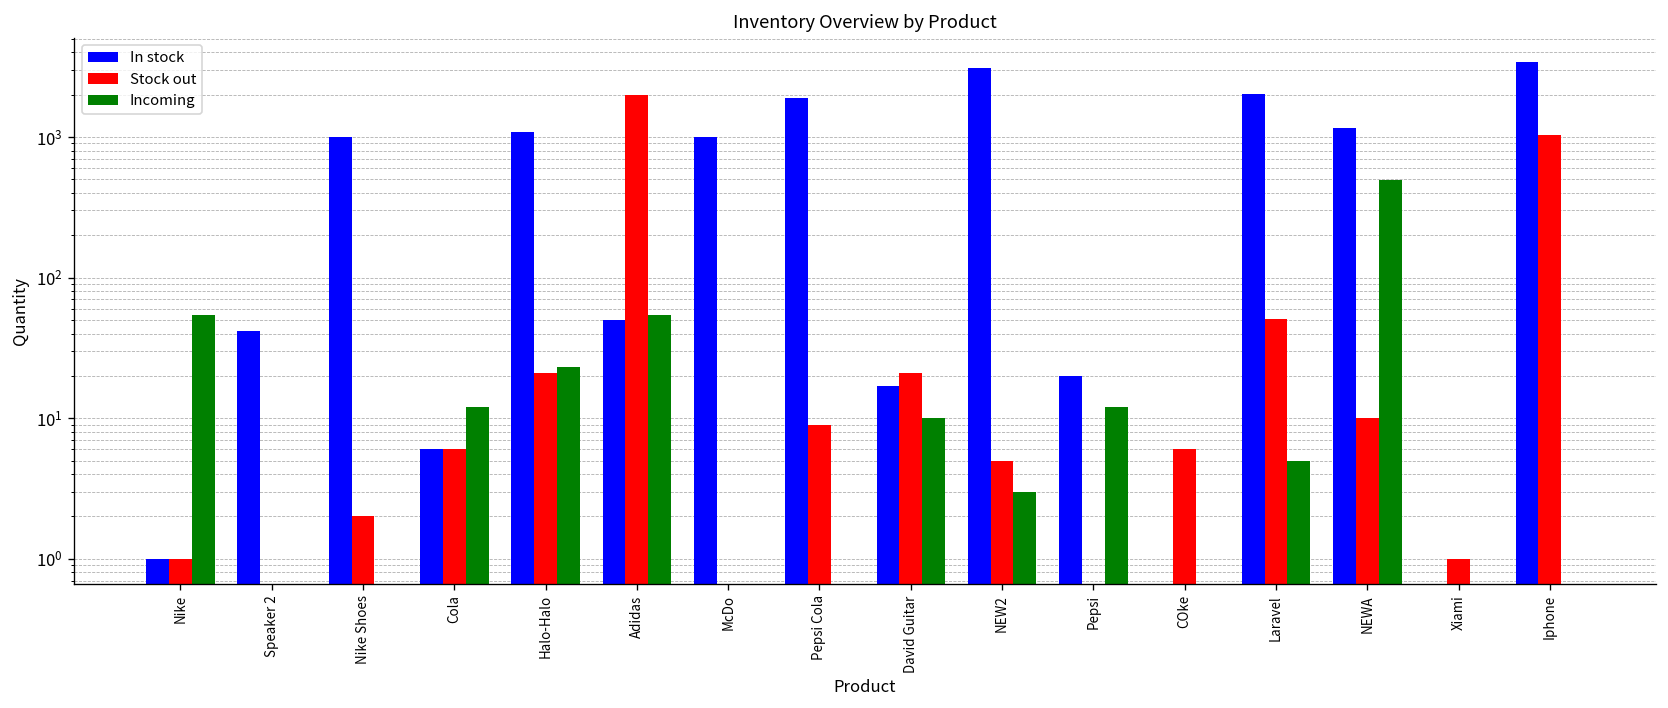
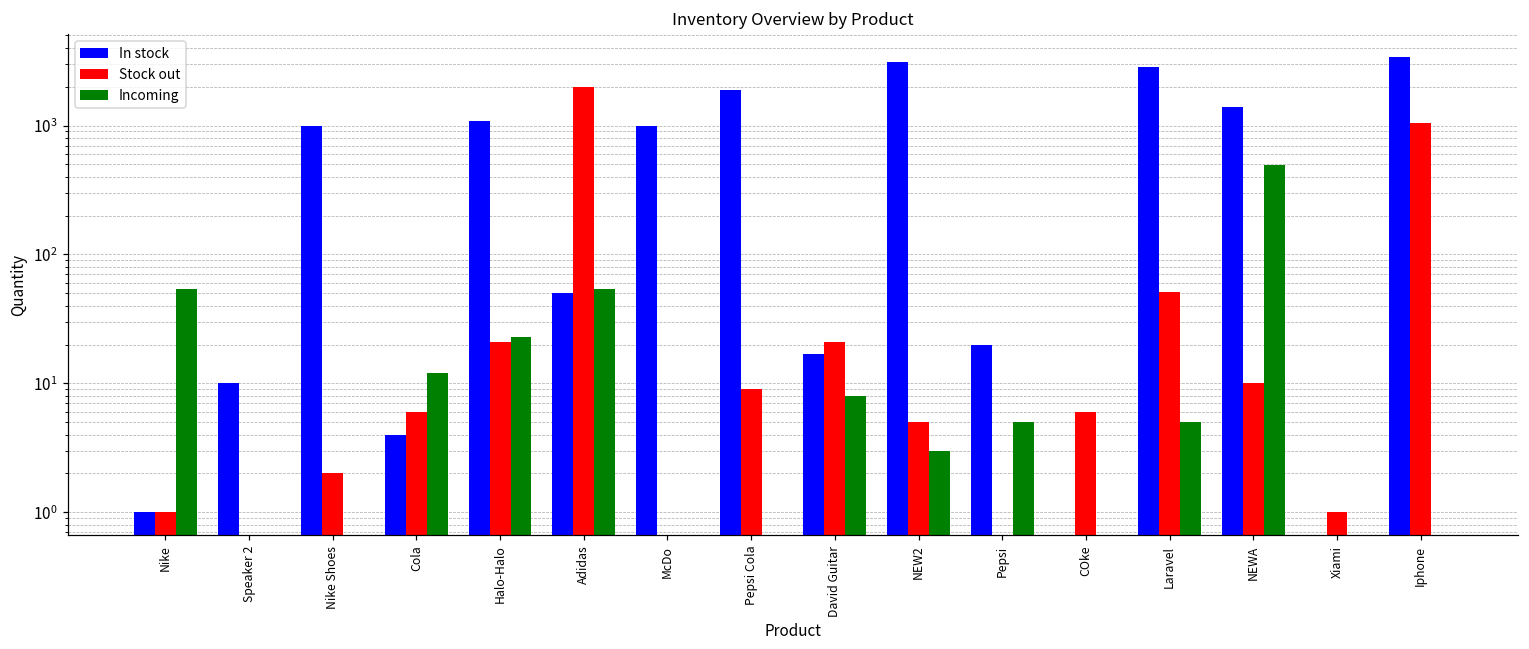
  {
    "In stock": {
      "Nike": 1,
-     "Speaker 2": 42,
+     "Speaker 2": 10,
      "Nike Shoes": 1000,
-     "Cola": 6,
+     "Cola": 4,
      "Halo-Halo": 1100,
      "Adidas": 50,
      "McDo": 1000,
      "Pepsi Cola": 1900,
      "David Guitar": 17,
      "NEW2": 3100,
      "Pepsi": 20,
-     "Laravel": 2000,
-     "NEWA": 1200,
+     "Laravel": 2800,
+     "NEWA": 1400,
      "Iphone": 3400
    },
    "Stock out": {
      "Nike": 1,
      "Nike Shoes": 2,
      "Cola": 6,
      "Halo-Halo": 21,
      "Adidas": 2000,
      "Pepsi Cola": 9,
      "David Guitar": 21,
      "NEW2": 5,
      "COke": 6,
      "Laravel": 50,
      "NEWA": 10,
      "Xiami": 1,
      "Iphone": 1000
    },
    "Incoming": {
      "Nike": 50,
      "Cola": 12,
      "Halo-Halo": 23,
      "Adidas": 50,
-     "David Guitar": 10,
+     "David Guitar": 8,
      "NEW2": 3,
-     "Pepsi": 12,
+     "Pepsi": 5,
      "Laravel": 5,
      "NEWA": 490
    }
  }
